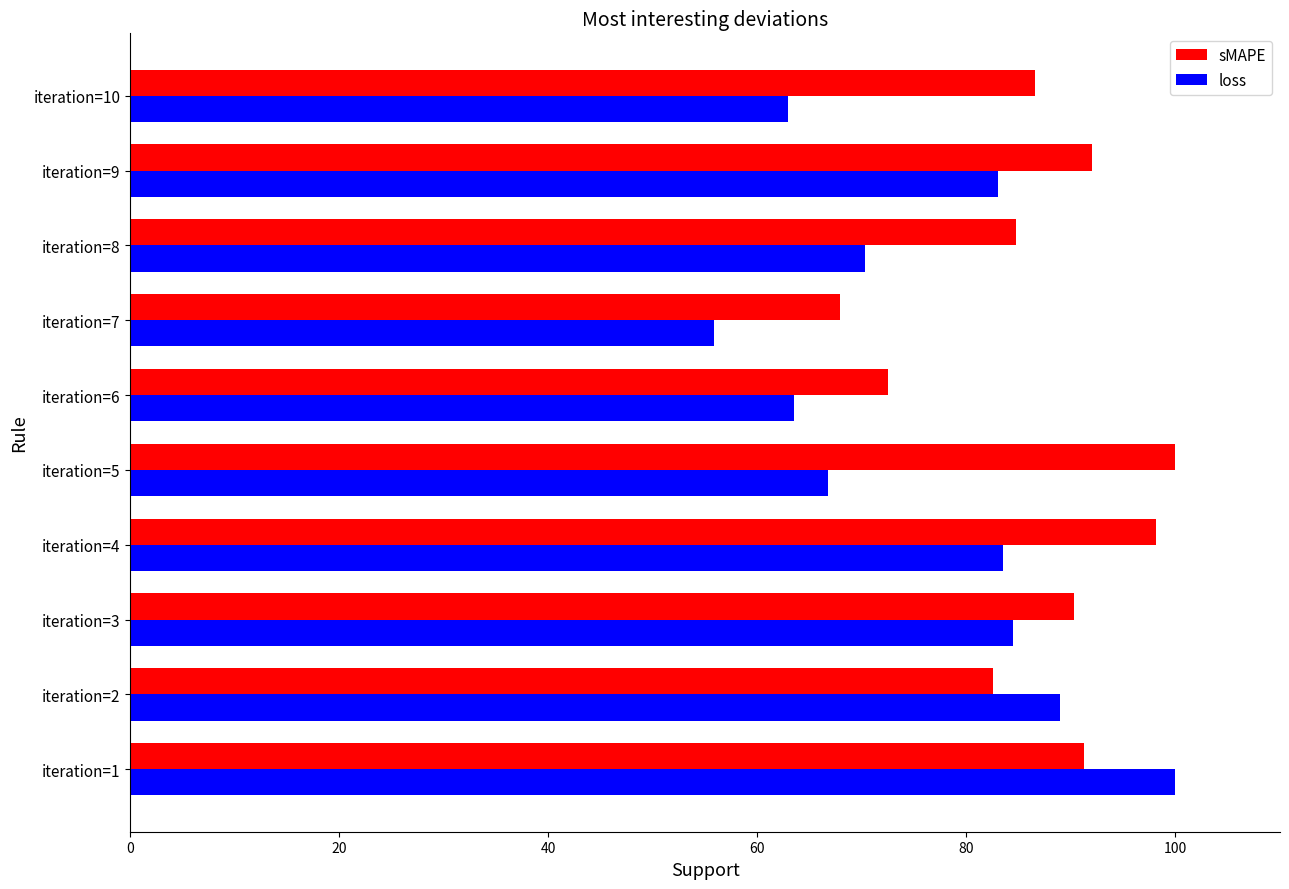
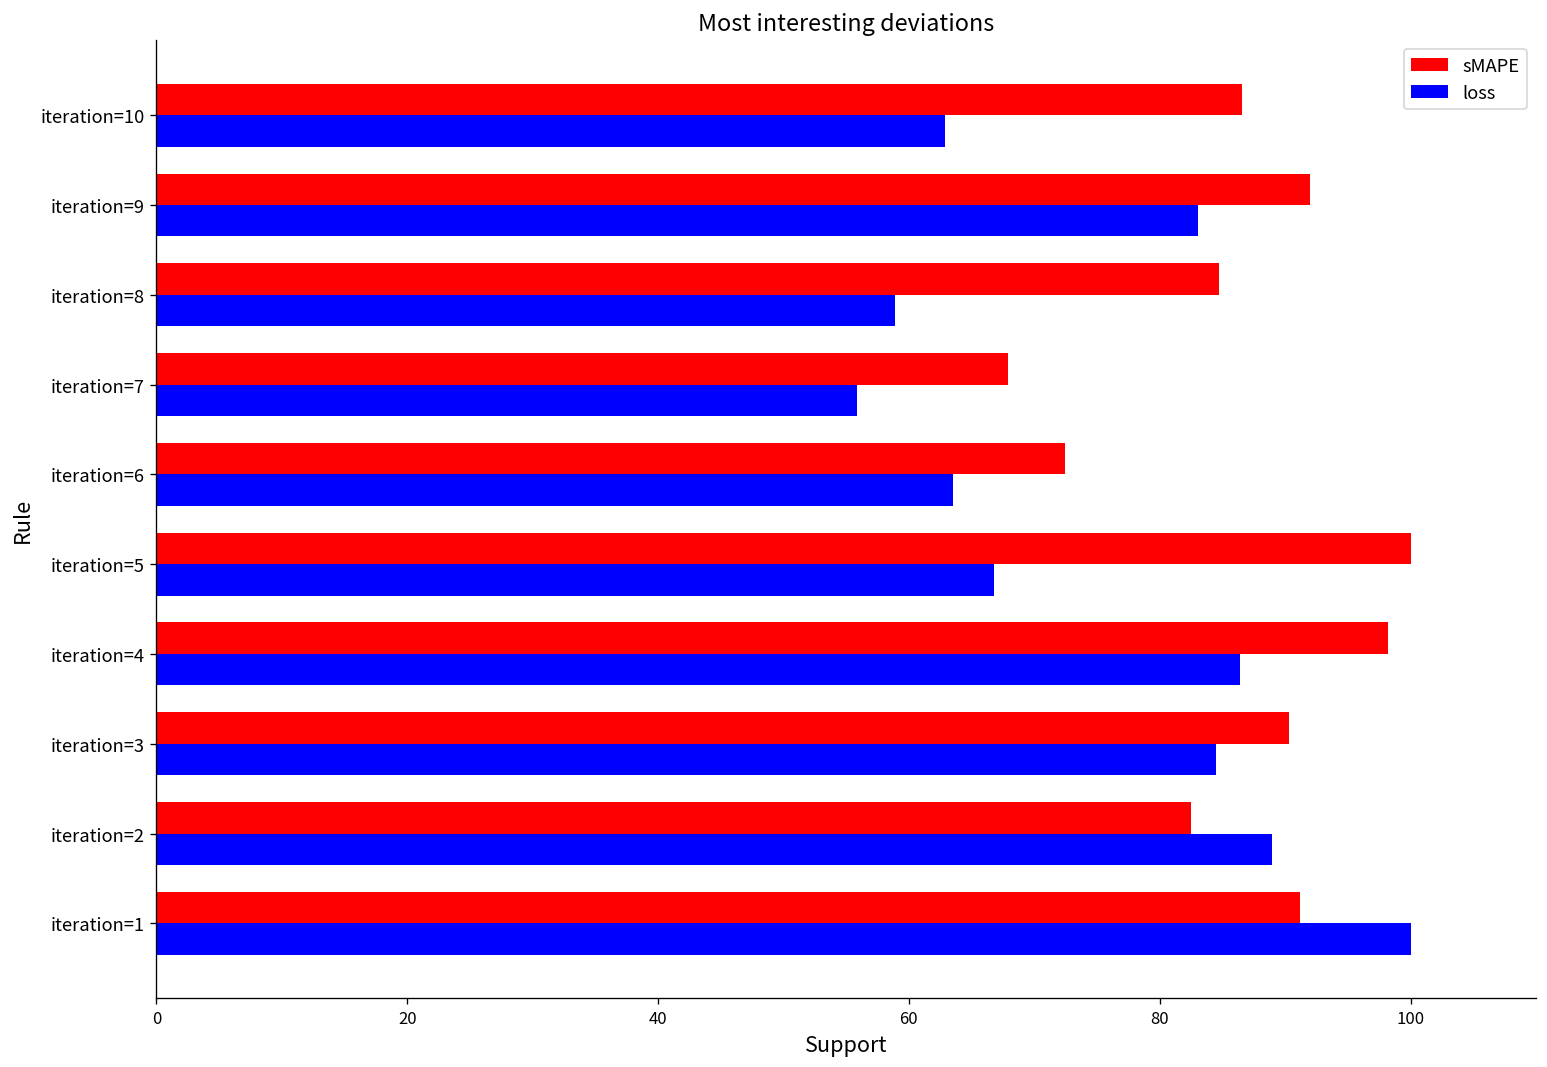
  {
    "sMAPE": {
      "iteration=10": 86.6,
      "iteration=9": 92.0,
      "iteration=8": 84.7,
      "iteration=7": 67.9,
      "iteration=6": 72.5,
      "iteration=5": 100.0,
      "iteration=4": 98.2,
      "iteration=3": 90.3,
      "iteration=2": 82.5,
      "iteration=1": 91.2
    },
    "loss": {
      "iteration=10": 62.9,
      "iteration=9": 83.1,
-     "iteration=8": 70.2,
+     "iteration=8": 58.9,
      "iteration=7": 55.9,
      "iteration=6": 63.5,
      "iteration=5": 66.8,
-     "iteration=4": 83.5,
+     "iteration=4": 86.4,
      "iteration=3": 84.5,
      "iteration=2": 88.9,
      "iteration=1": 100.0
    }
  }
